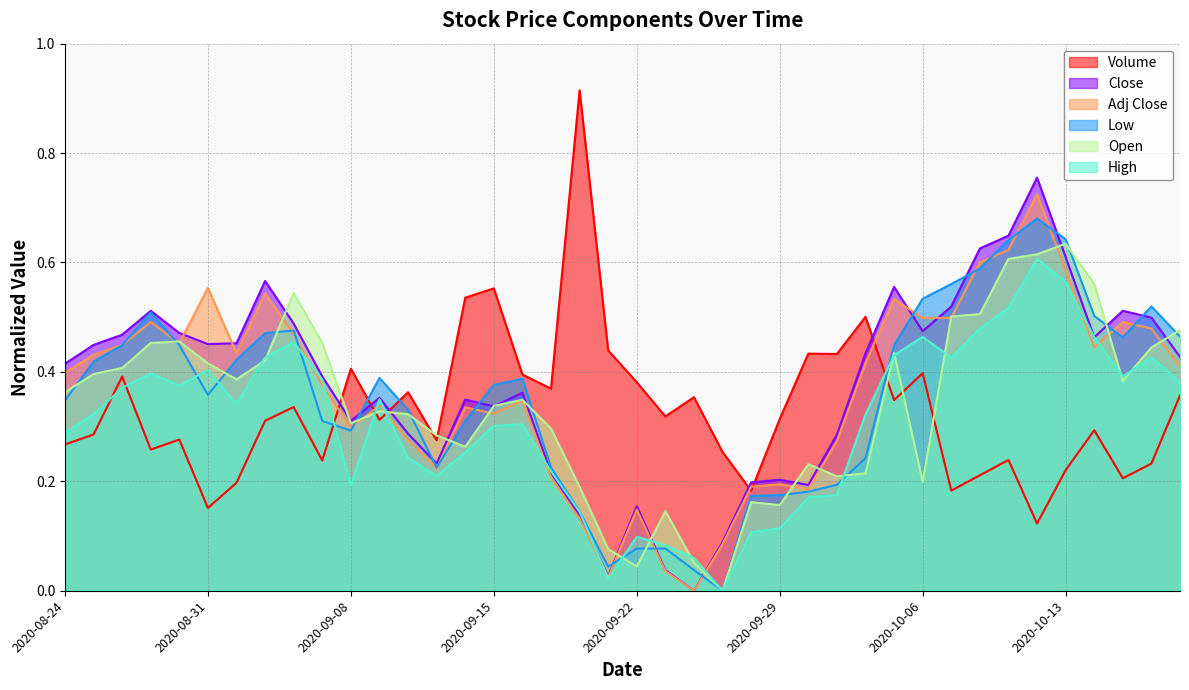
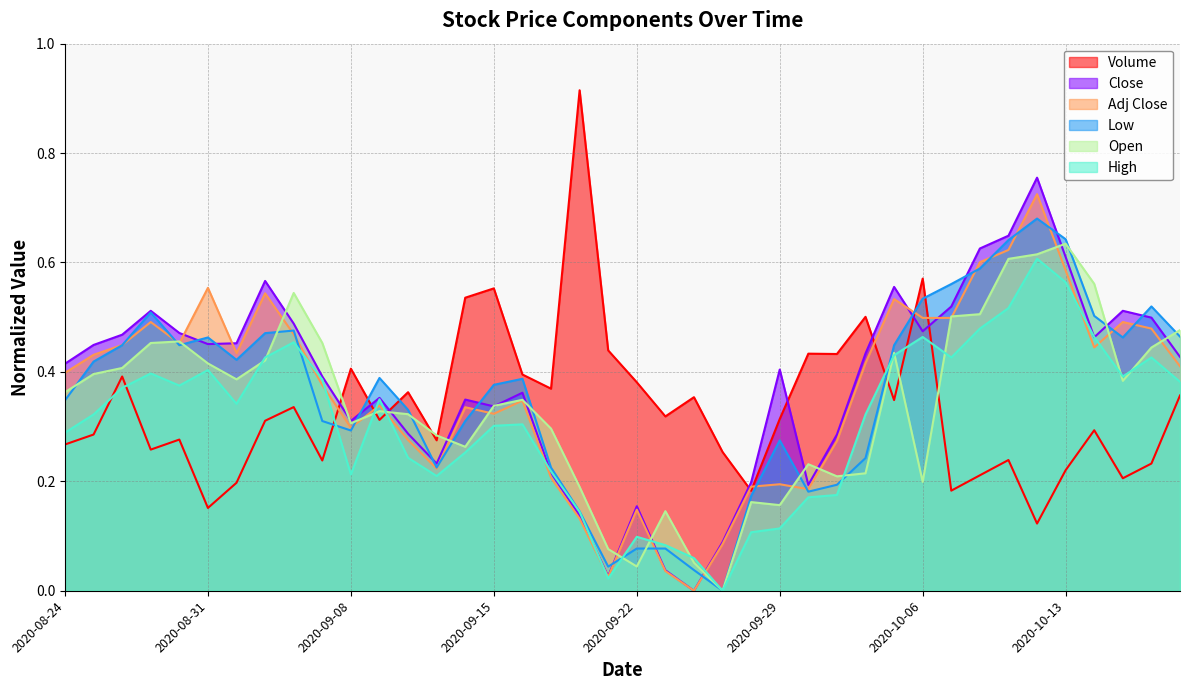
  {
    "Volume": {
      "2020-08-24": 0.27,
      "2020-08-31": 0.15,
      "2020-09-08": 0.41,
      "2020-09-15": 0.55,
      "2020-09-22": 0.38,
      "2020-09-29": 0.31,
-     "2020-10-06": 0.40,
+     "2020-10-06": 0.57,
      "2020-10-13": 0.22
    },
    "Close": {
      "2020-08-24": 0.41,
      "2020-08-31": 0.45,
      "2020-09-22": 0.15,
-     "2020-09-29": 0.20,
+     "2020-09-29": 0.40,
      "2020-10-06": 0.47,
      "2020-10-13": 0.61
    },
    "Adj Close": {
      "2020-08-24": 0.40,
      "2020-08-31": 0.55,
      "2020-09-08": 0.30,
      "2020-09-15": 0.32,
      "2020-09-22": 0.15,
      "2020-09-29": 0.19,
      "2020-10-06": 0.50,
      "2020-10-13": 0.59
    },
    "Low": {
      "2020-08-24": 0.35,
-     "2020-08-31": 0.36,
+     "2020-08-31": 0.46,
      "2020-09-08": 0.29,
      "2020-09-15": 0.38,
      "2020-09-22": 0.08,
-     "2020-09-29": 0.17,
+     "2020-09-29": 0.27,
      "2020-10-06": 0.53,
      "2020-10-13": 0.64
    },
    "Open": {
      "2020-08-24": 0.36,
      "2020-08-31": 0.42,
      "2020-09-22": 0.04,
      "2020-09-29": 0.16,
      "2020-10-06": 0.20,
      "2020-10-13": 0.63
    },
    "High": {
      "2020-08-24": 0.29,
      "2020-08-31": 0.40,
-     "2020-09-08": 0.19,
+     "2020-09-08": 0.21,
      "2020-09-15": 0.30,
      "2020-09-22": 0.10,
      "2020-09-29": 0.11,
      "2020-10-06": 0.46,
      "2020-10-13": 0.56
    }
  }
